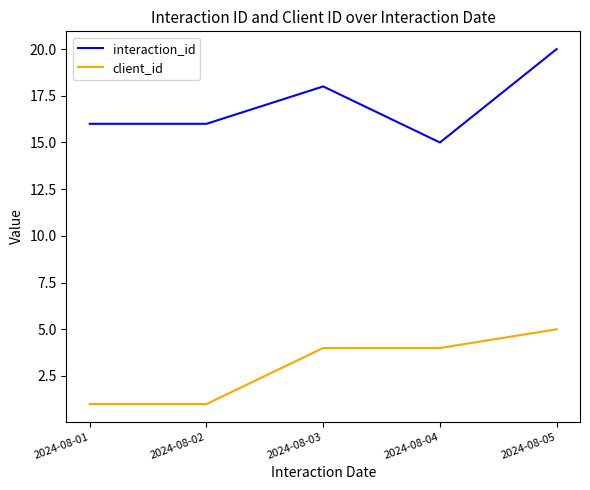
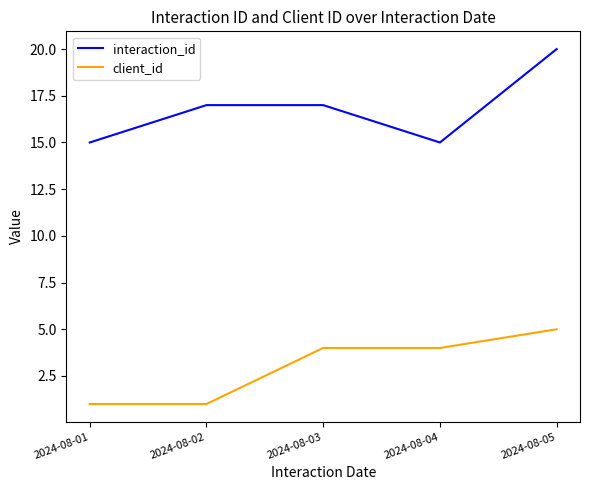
  {
    "interaction_id": {
-     "2024-08-01": 16,
-     "2024-08-02": 16,
-     "2024-08-03": 18,
+     "2024-08-01": 15,
+     "2024-08-02": 17,
+     "2024-08-03": 17,
      "2024-08-04": 15,
      "2024-08-05": 20
    },
    "client_id": {
      "2024-08-01": 1,
      "2024-08-02": 1,
      "2024-08-03": 4,
      "2024-08-04": 4,
      "2024-08-05": 5
    }
  }
